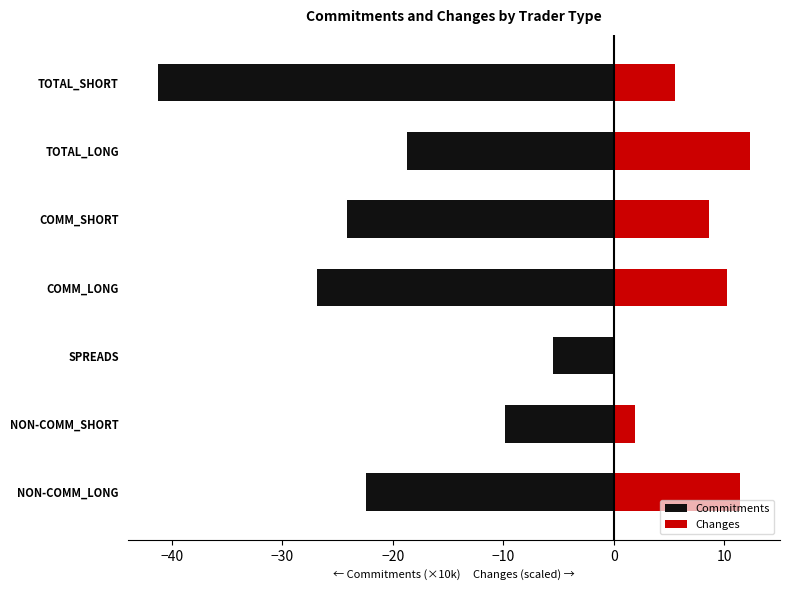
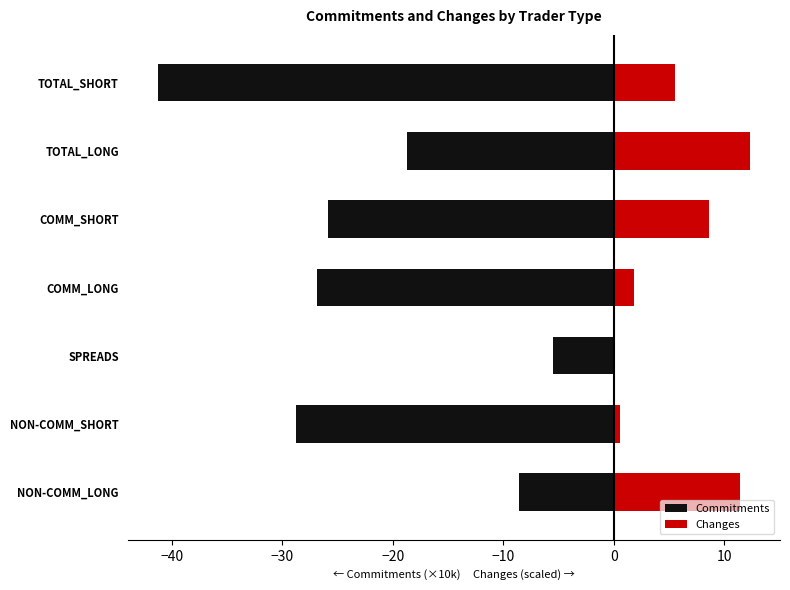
  {
    "Commitments": {
      "TOTAL_SHORT": -41.3,
      "TOTAL_LONG": -18.7,
-     "COMM_SHORT": -24.2,
+     "COMM_SHORT": -25.8,
      "COMM_LONG": -26.9,
      "SPREADS": -5.5,
-     "NON-COMM_SHORT": -9.9,
-     "NON-COMM_LONG": -22.4
+     "NON-COMM_SHORT": -28.8,
+     "NON-COMM_LONG": -8.6
    },
    "Changes": {
      "TOTAL_SHORT": 5.5,
      "TOTAL_LONG": 12.4,
      "COMM_SHORT": 8.7,
-     "COMM_LONG": 10.2,
-     "NON-COMM_SHORT": 1.9,
+     "COMM_LONG": 1.9,
+     "NON-COMM_SHORT": 0.6,
      "NON-COMM_LONG": 11.5
    }
  }
